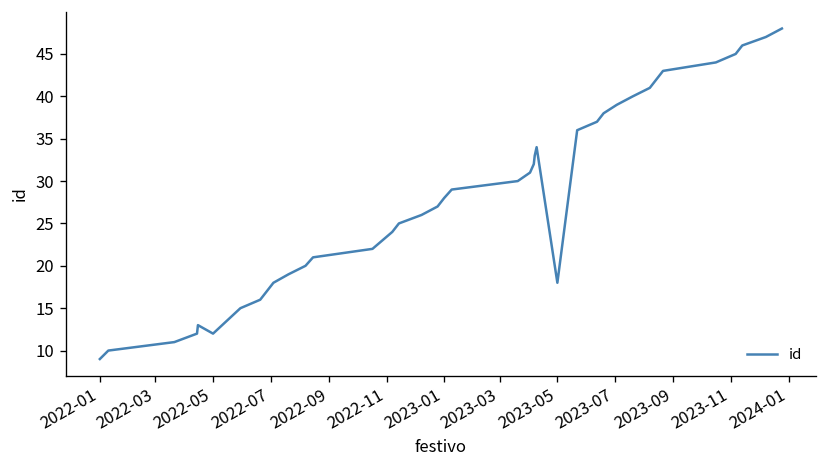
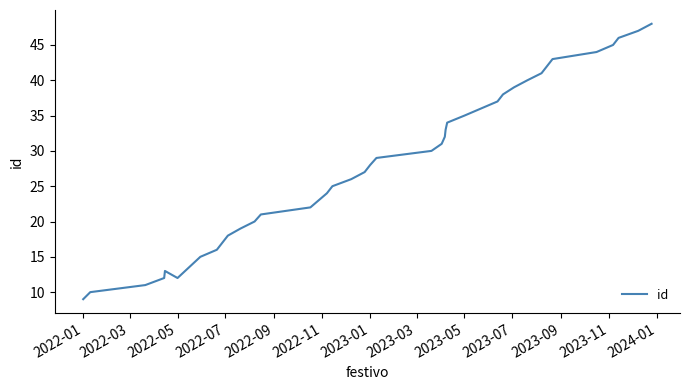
  {
    "2022-01": 9,
    "2022-05": 12,
    "2023-01": 28,
-   "2023-05": 18
+   "2023-05": 35
  }
